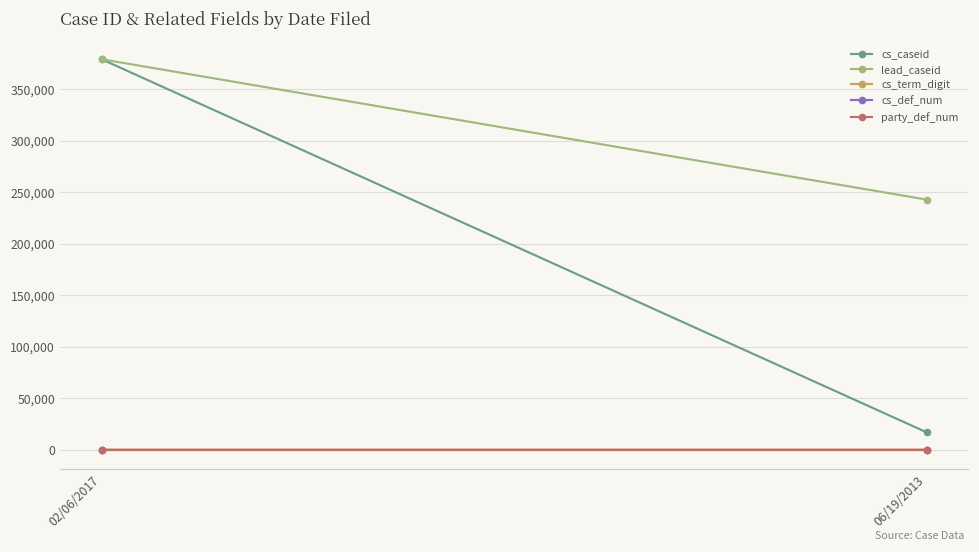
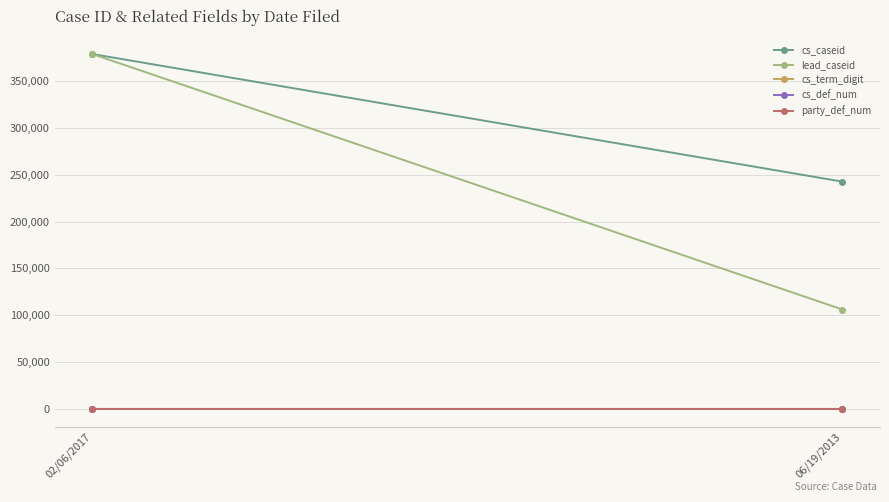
  {
    "cs_caseid": {
-     "06/19/2013": "20,000"
+     "06/19/2013": "240,000"
    },
    "lead_caseid": {
-     "06/19/2013": "240,000"
+     "06/19/2013": "110,000"
    },
    "party_def_num": {
      "02/06/2017": "0",
      "06/19/2013": "0"
    }
  }
